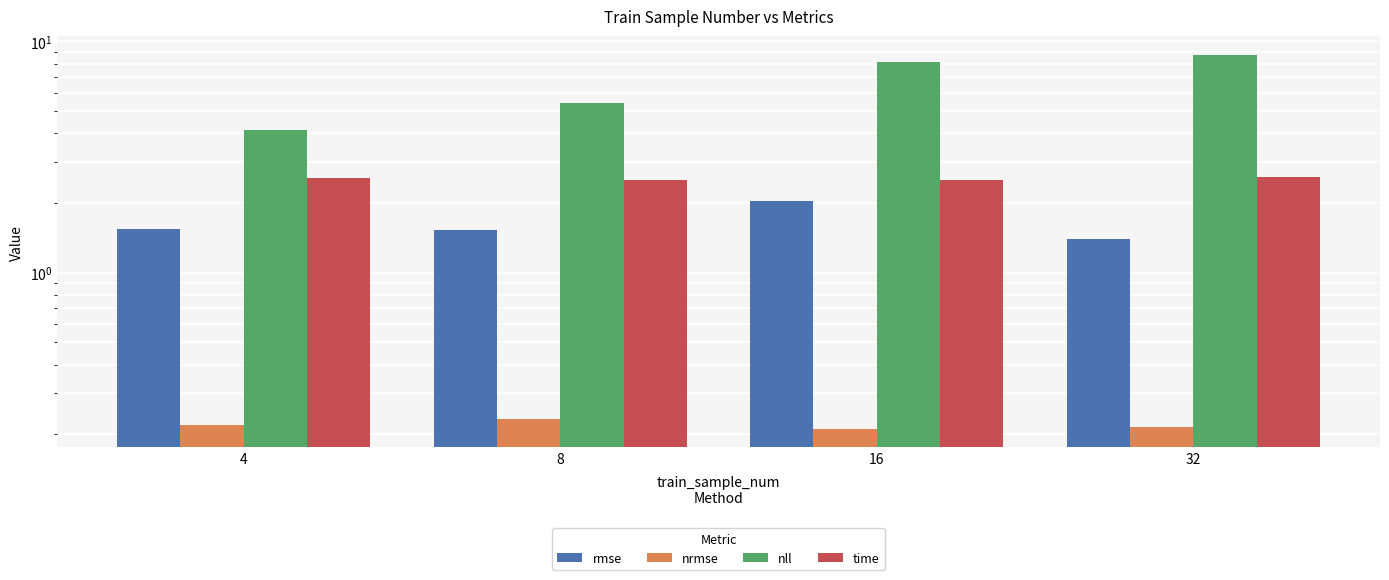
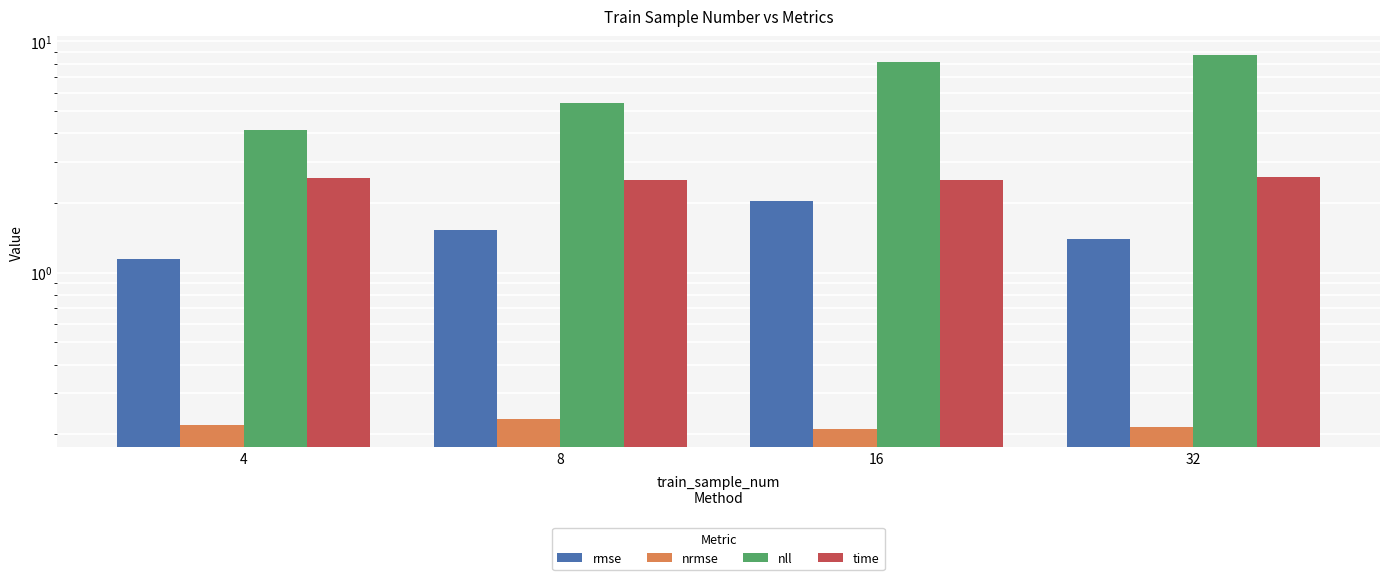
  {
    "rmse": {
-     "4": 1.5,
+     "4": 1.1,
      "8": 1.5,
      "16": 2.0,
      "32": 1.4
    },
    "nll": {
      "4": 4.2,
      "8": 5.4,
      "16": 8.2,
      "32": 8.8
    }
  }
